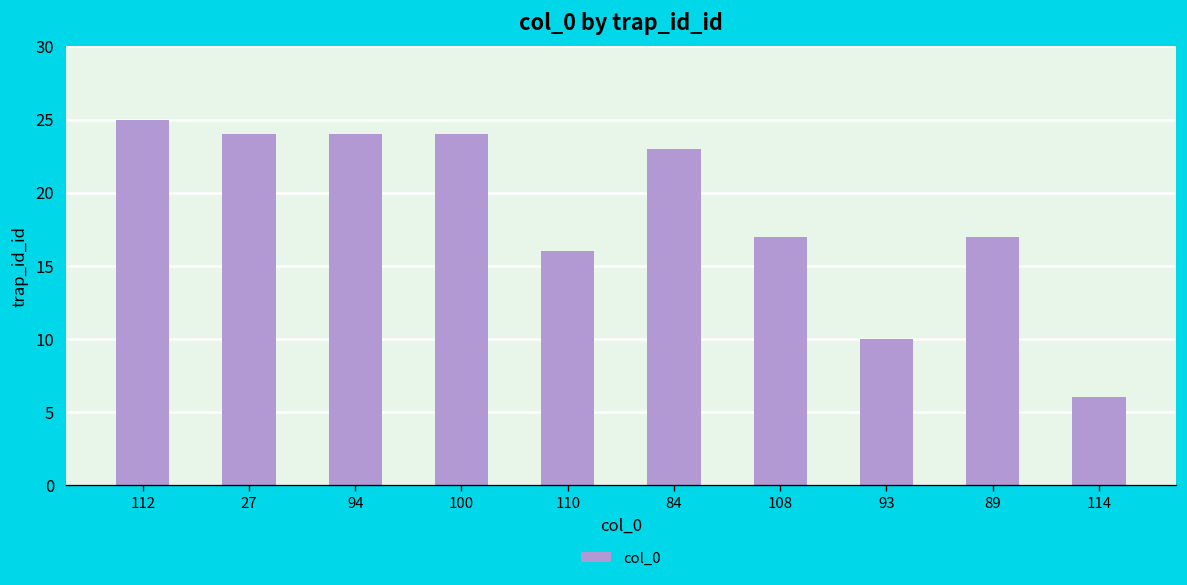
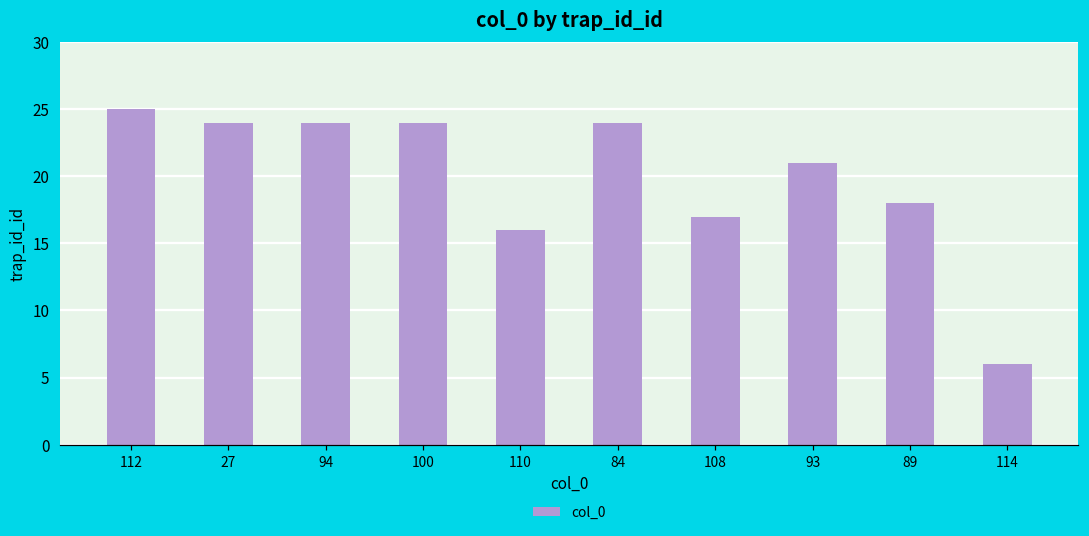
  {
    "112": 25,
    "27": 24,
    "94": 24,
    "100": 24,
    "110": 16,
-   "84": 23,
+   "84": 24,
    "108": 17,
-   "93": 10,
-   "89": 17,
+   "93": 21,
+   "89": 18,
    "114": 6
  }
